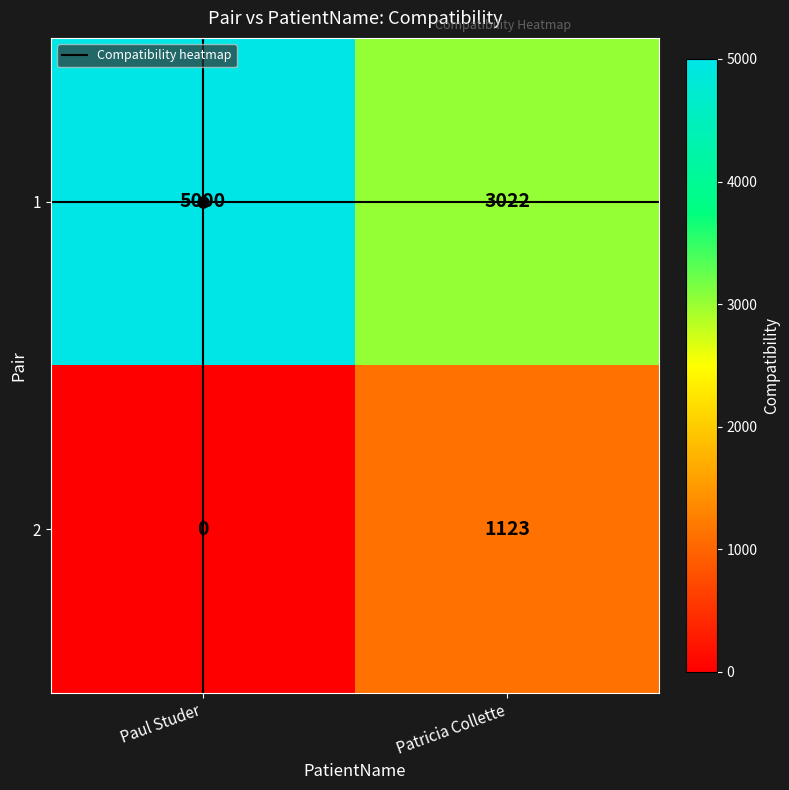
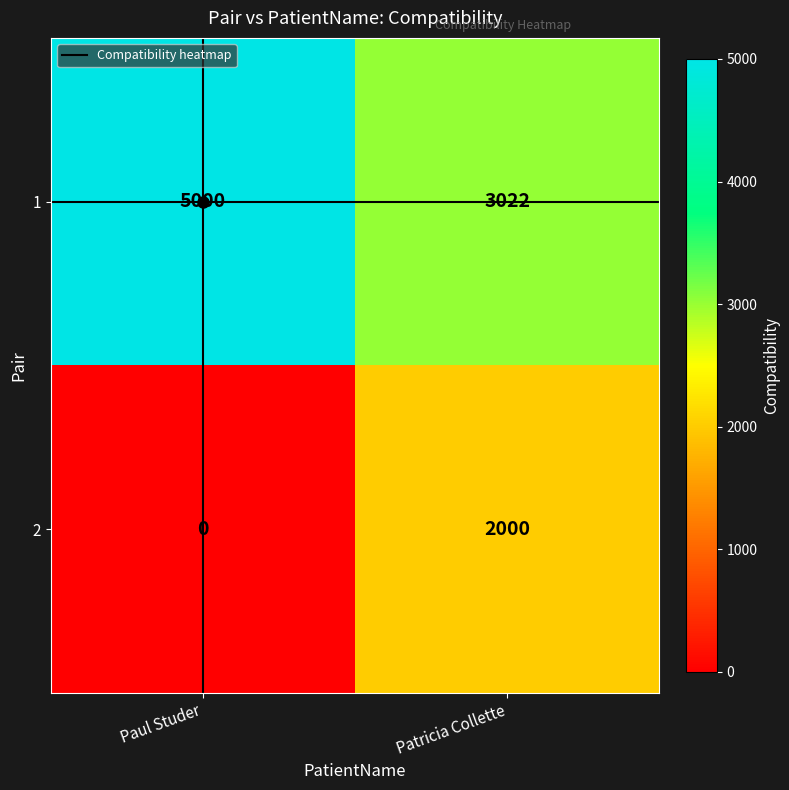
  {
    "1": {
      "Patricia Collette": 3022
    },
    "2": {
      "Paul Studer": 0,
-     "Patricia Collette": 1123
+     "Patricia Collette": 2000
    }
  }
